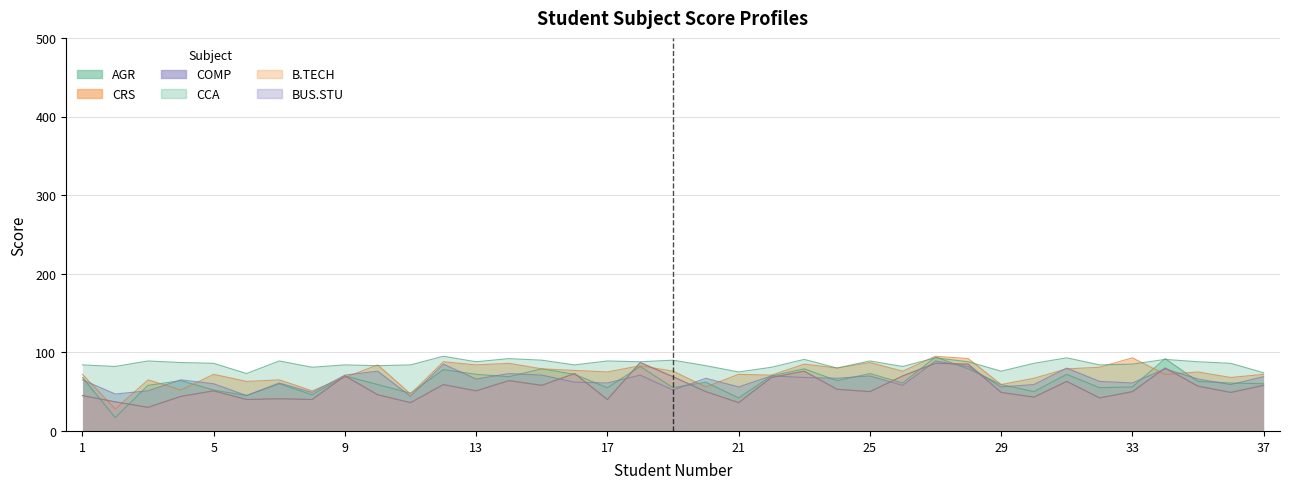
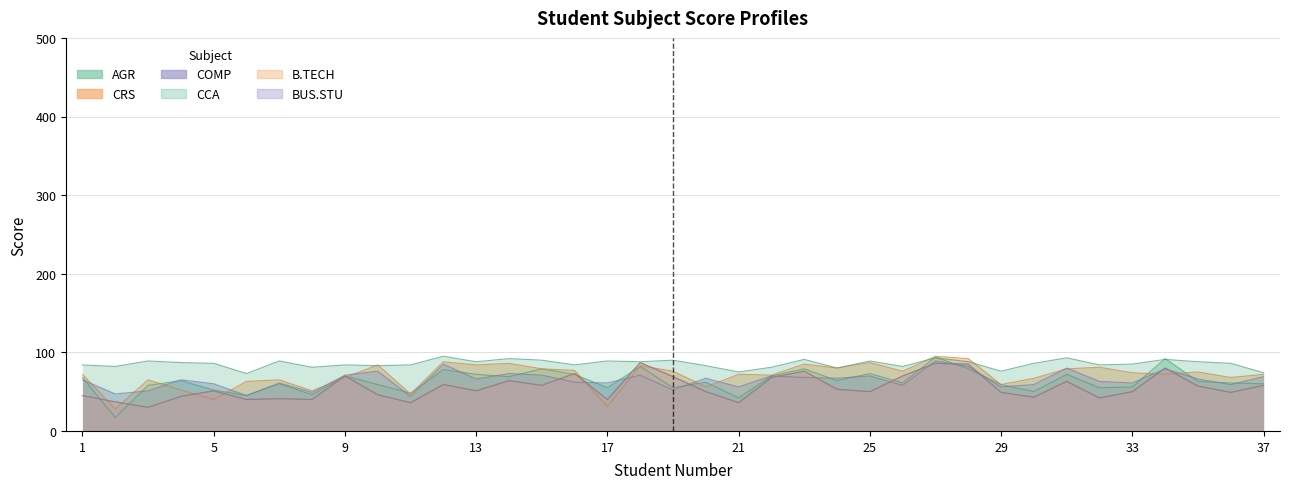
  {
    "CRS": {
      "1": 70,
-     "5": 70,
+     "5": 40,
      "13": 80,
-     "17": 80,
-     "33": 90
+     "17": 30,
+     "33": 70
    }
  }
